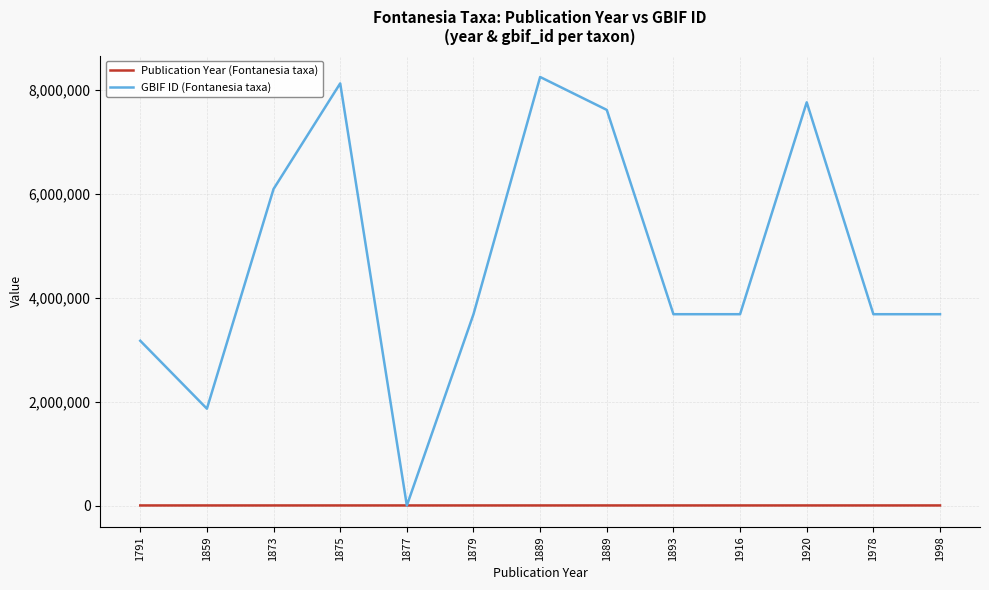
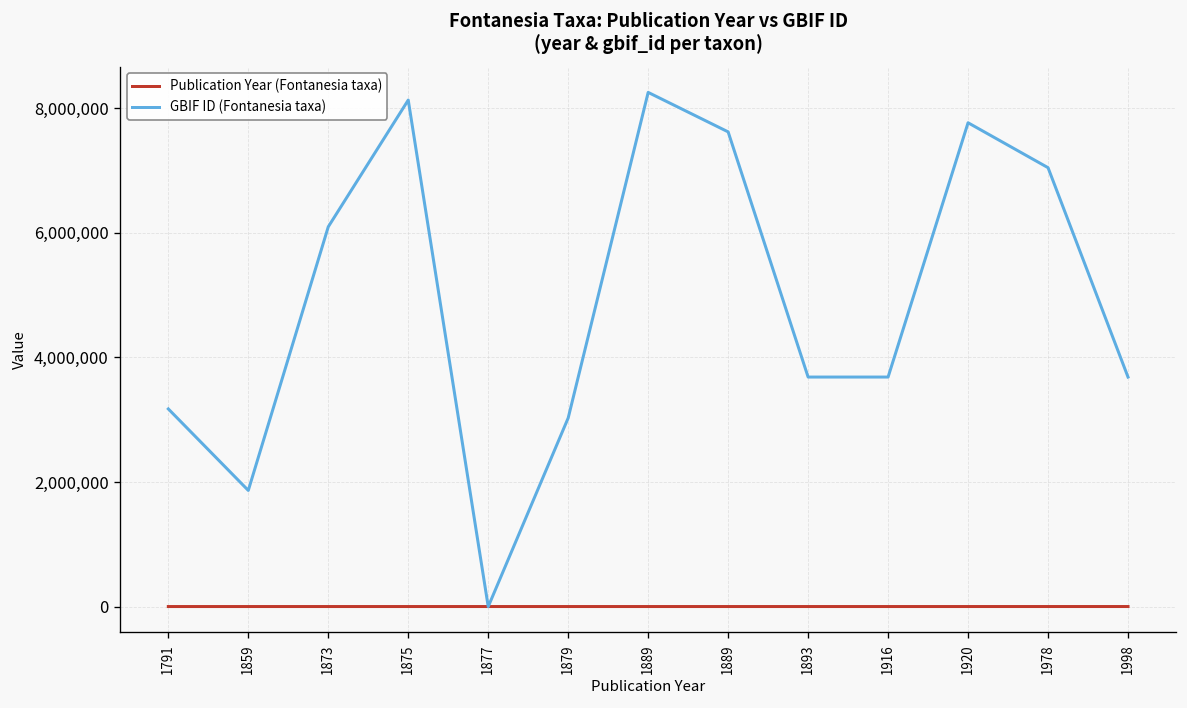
  {
    "Publication Year (Fontanesia taxa)": {
      "1791": "0",
      "1859": "0",
      "1873": "0",
      "1875": "0",
      "1879": "0",
      "1893": "0",
      "1916": "0",
      "1920": "0",
      "1978": "0",
      "1998": "0"
    },
    "GBIF ID (Fontanesia taxa)": {
      "1791": "3,200,000",
      "1859": "1,900,000",
      "1873": "6,100,000",
      "1875": "8,100,000",
-     "1879": "3,700,000",
+     "1879": "3,000,000",
      "1893": "3,700,000",
      "1916": "3,700,000",
      "1920": "7,800,000",
-     "1978": "3,700,000",
+     "1978": "7,000,000",
      "1998": "3,700,000"
    }
  }
